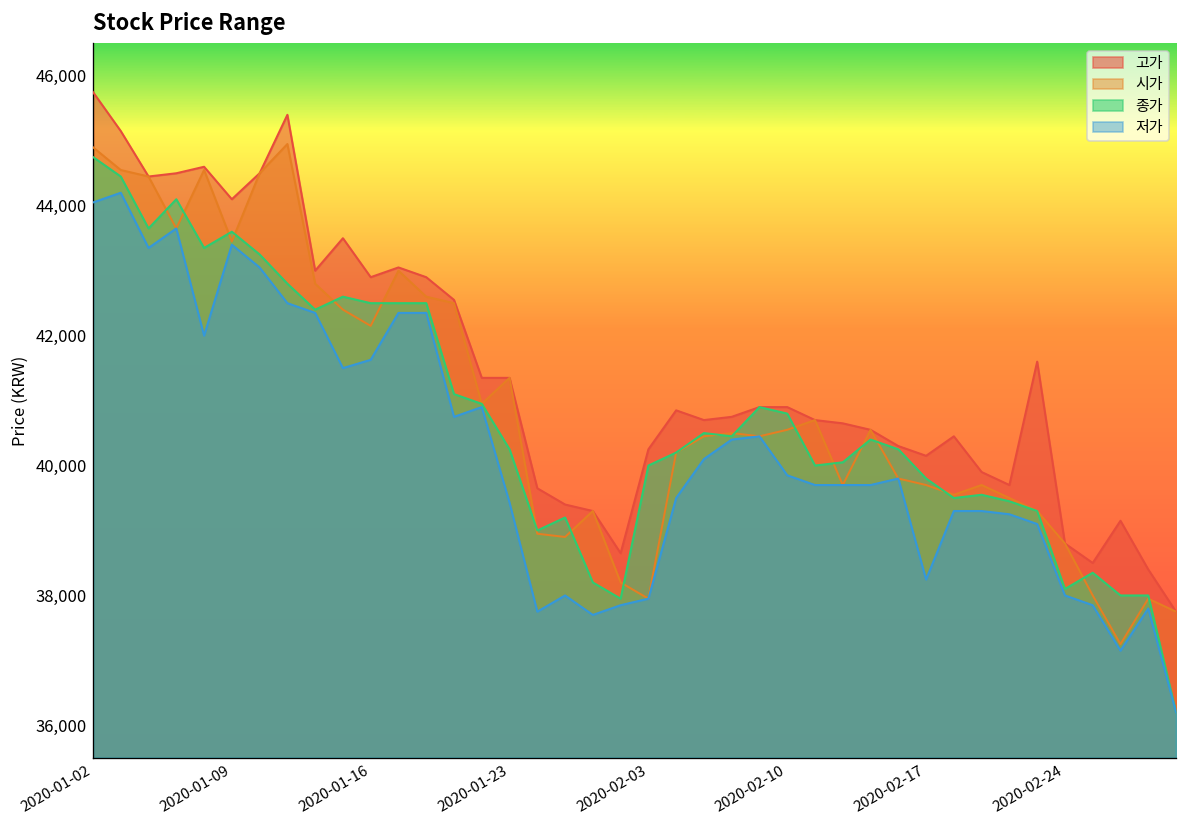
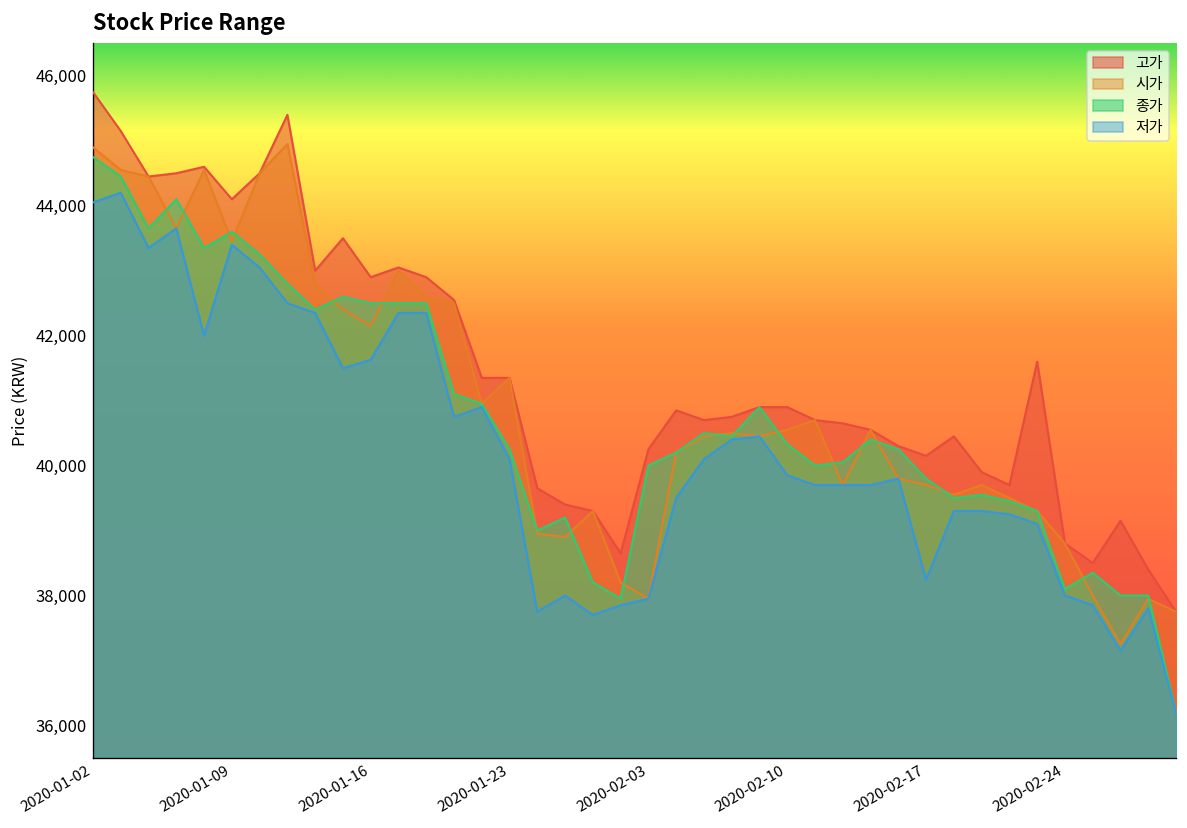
  {
    "종가": {
      "2020-01-02": "44,800",
      "2020-01-09": "43,600",
      "2020-01-16": "42,500",
      "2020-01-23": "40,300",
      "2020-02-03": "40,000",
-     "2020-02-10": "40,800",
+     "2020-02-10": "40,300",
      "2020-02-17": "39,800",
      "2020-02-24": "38,100"
    },
    "저가": {
      "2020-01-02": "44,100",
      "2020-01-09": "43,400",
      "2020-01-16": "41,600",
-     "2020-01-23": "39,400",
+     "2020-01-23": "40,100",
      "2020-02-10": "39,900",
      "2020-02-17": "38,200",
      "2020-02-24": "38,000"
    }
  }
